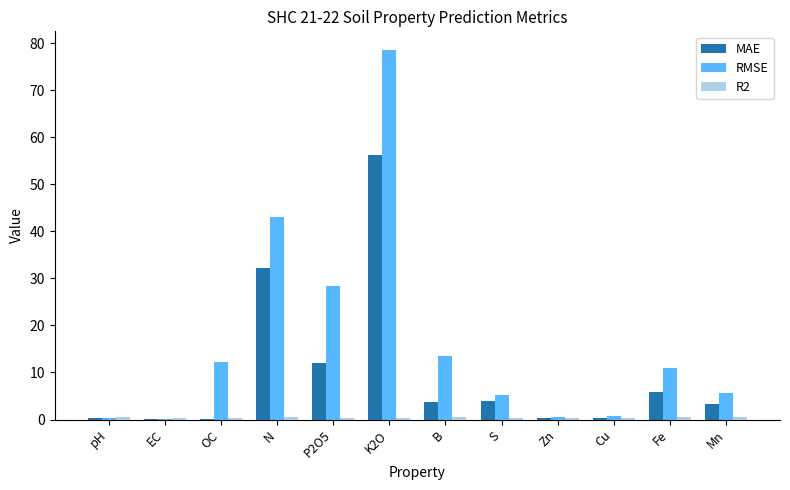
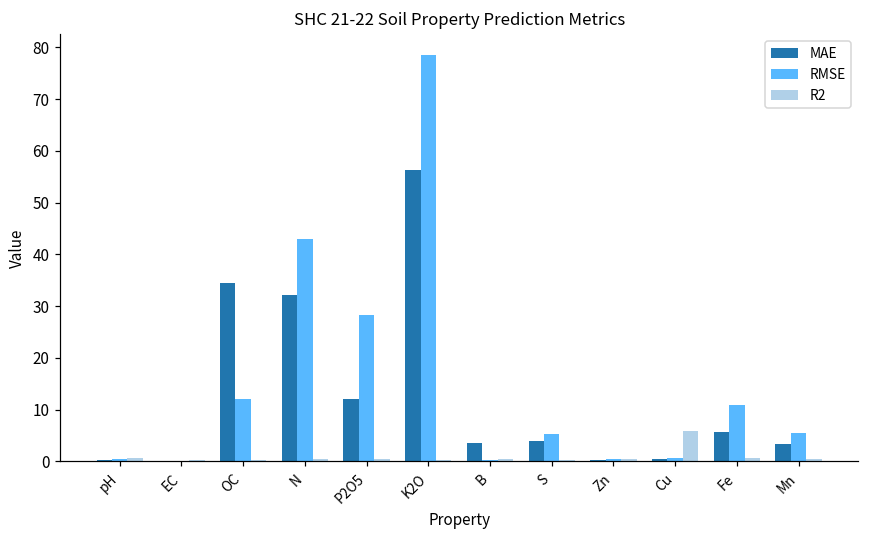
  {
    "MAE": {
-     "OC": 0,
+     "OC": 34,
      "N": 32,
      "P2O5": 12,
      "K2O": 56,
      "B": 4,
      "S": 4,
      "Fe": 6,
      "Mn": 3
    },
    "RMSE": {
      "OC": 12,
      "N": 43,
      "P2O5": 28,
      "K2O": 79,
-     "B": 14,
+     "B": 0,
      "S": 5,
      "Zn": 1,
      "Cu": 1,
      "Fe": 11,
      "Mn": 6
    },
    "R2": {
      "pH": 1,
      "N": 1,
-     "Cu": 0,
+     "Cu": 6,
      "Fe": 1,
      "Mn": 1
    }
  }
